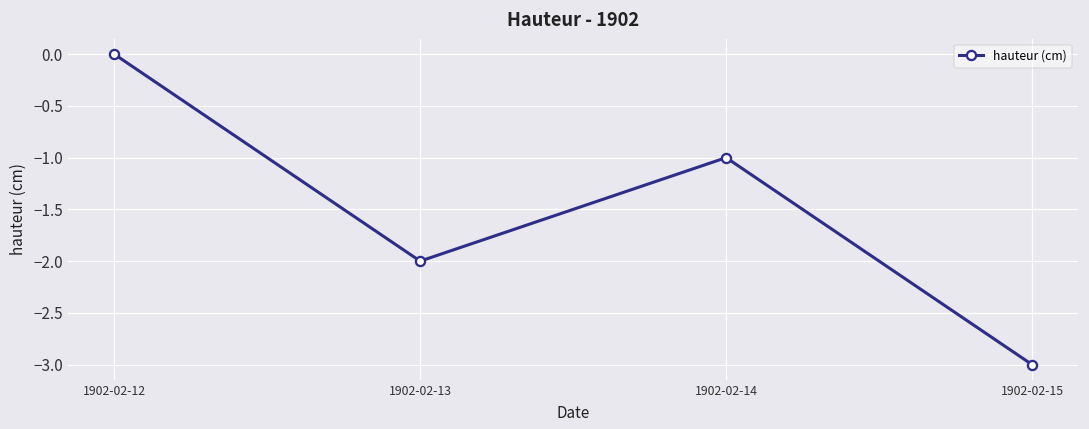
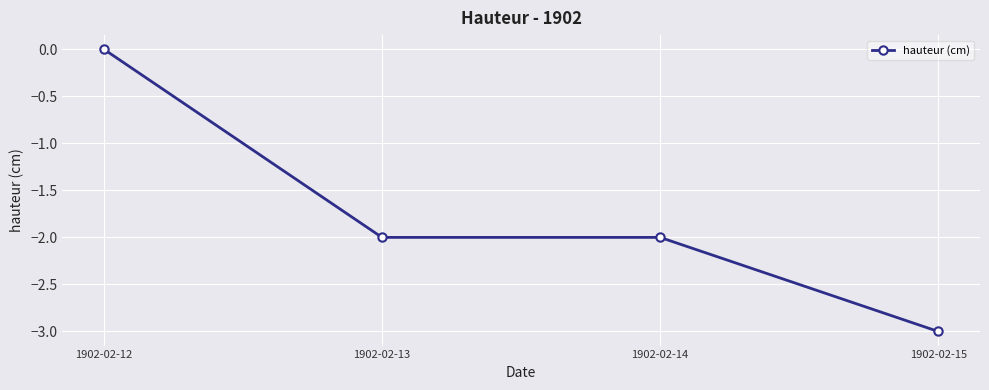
  {
    "1902-02-12": 0,
    "1902-02-13": -2,
-   "1902-02-14": -1,
+   "1902-02-14": -2,
    "1902-02-15": -3
  }
